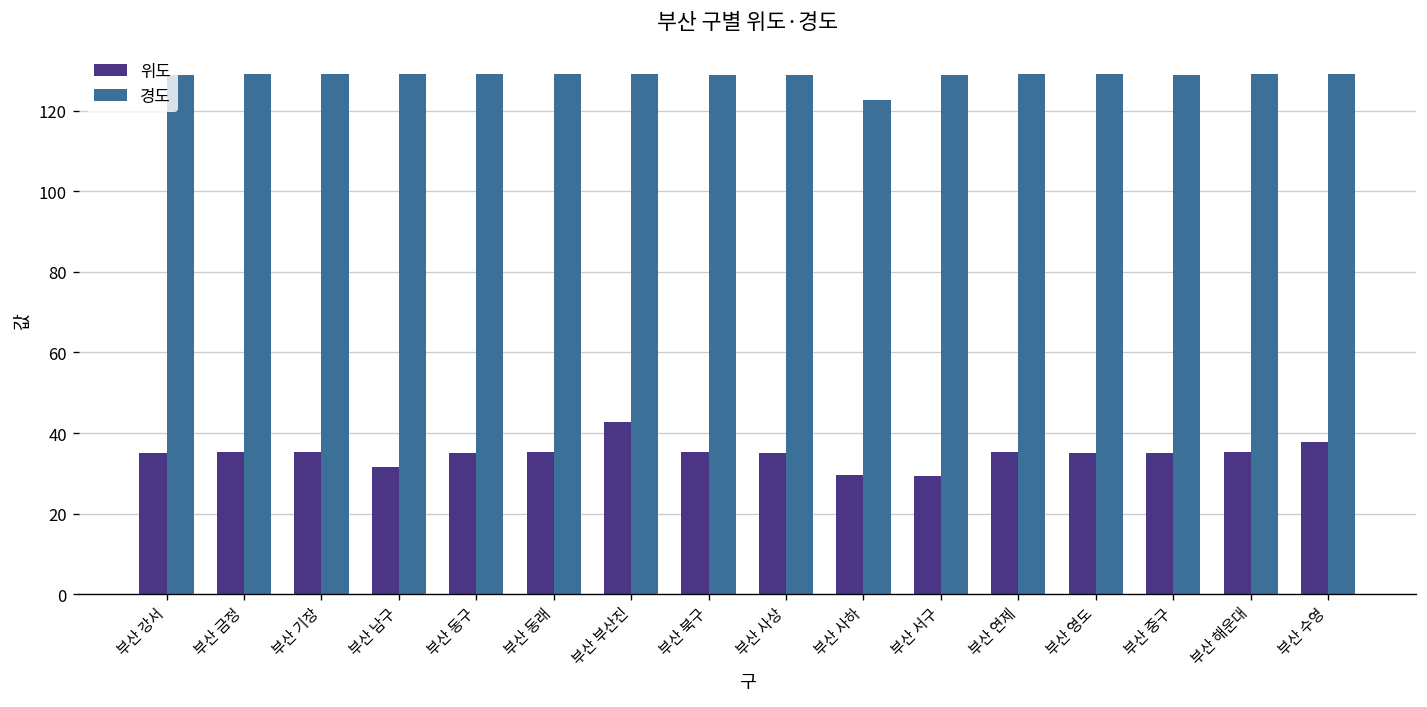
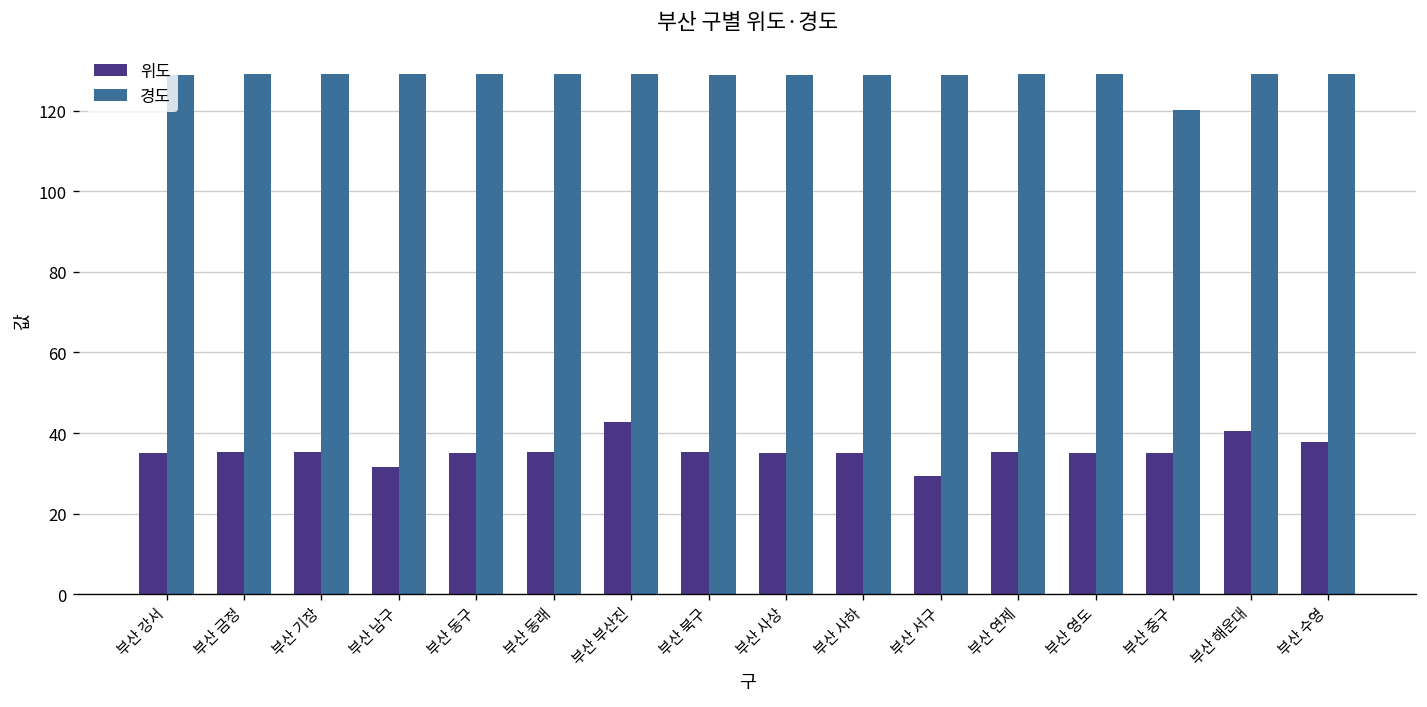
  {
    "위도": {
      "부산 강서": 35,
      "부산 금정": 35,
      "부산 기장": 35,
      "부산 남구": 32,
      "부산 동구": 35,
      "부산 동래": 35,
      "부산 부산진": 43,
      "부산 북구": 35,
      "부산 사상": 35,
-     "부산 사하": 30,
+     "부산 사하": 35,
      "부산 서구": 29,
      "부산 연제": 35,
      "부산 영도": 35,
      "부산 중구": 35,
-     "부산 해운대": 35,
+     "부산 해운대": 41,
      "부산 수영": 38
    },
    "경도": {
      "부산 강서": 129,
      "부산 금정": 129,
      "부산 기장": 129,
      "부산 남구": 129,
      "부산 동구": 129,
      "부산 동래": 129,
      "부산 부산진": 129,
      "부산 북구": 129,
      "부산 사상": 129,
-     "부산 사하": 123,
+     "부산 사하": 129,
      "부산 서구": 129,
      "부산 연제": 129,
      "부산 영도": 129,
-     "부산 중구": 129,
+     "부산 중구": 120,
      "부산 해운대": 129,
      "부산 수영": 129
    }
  }
